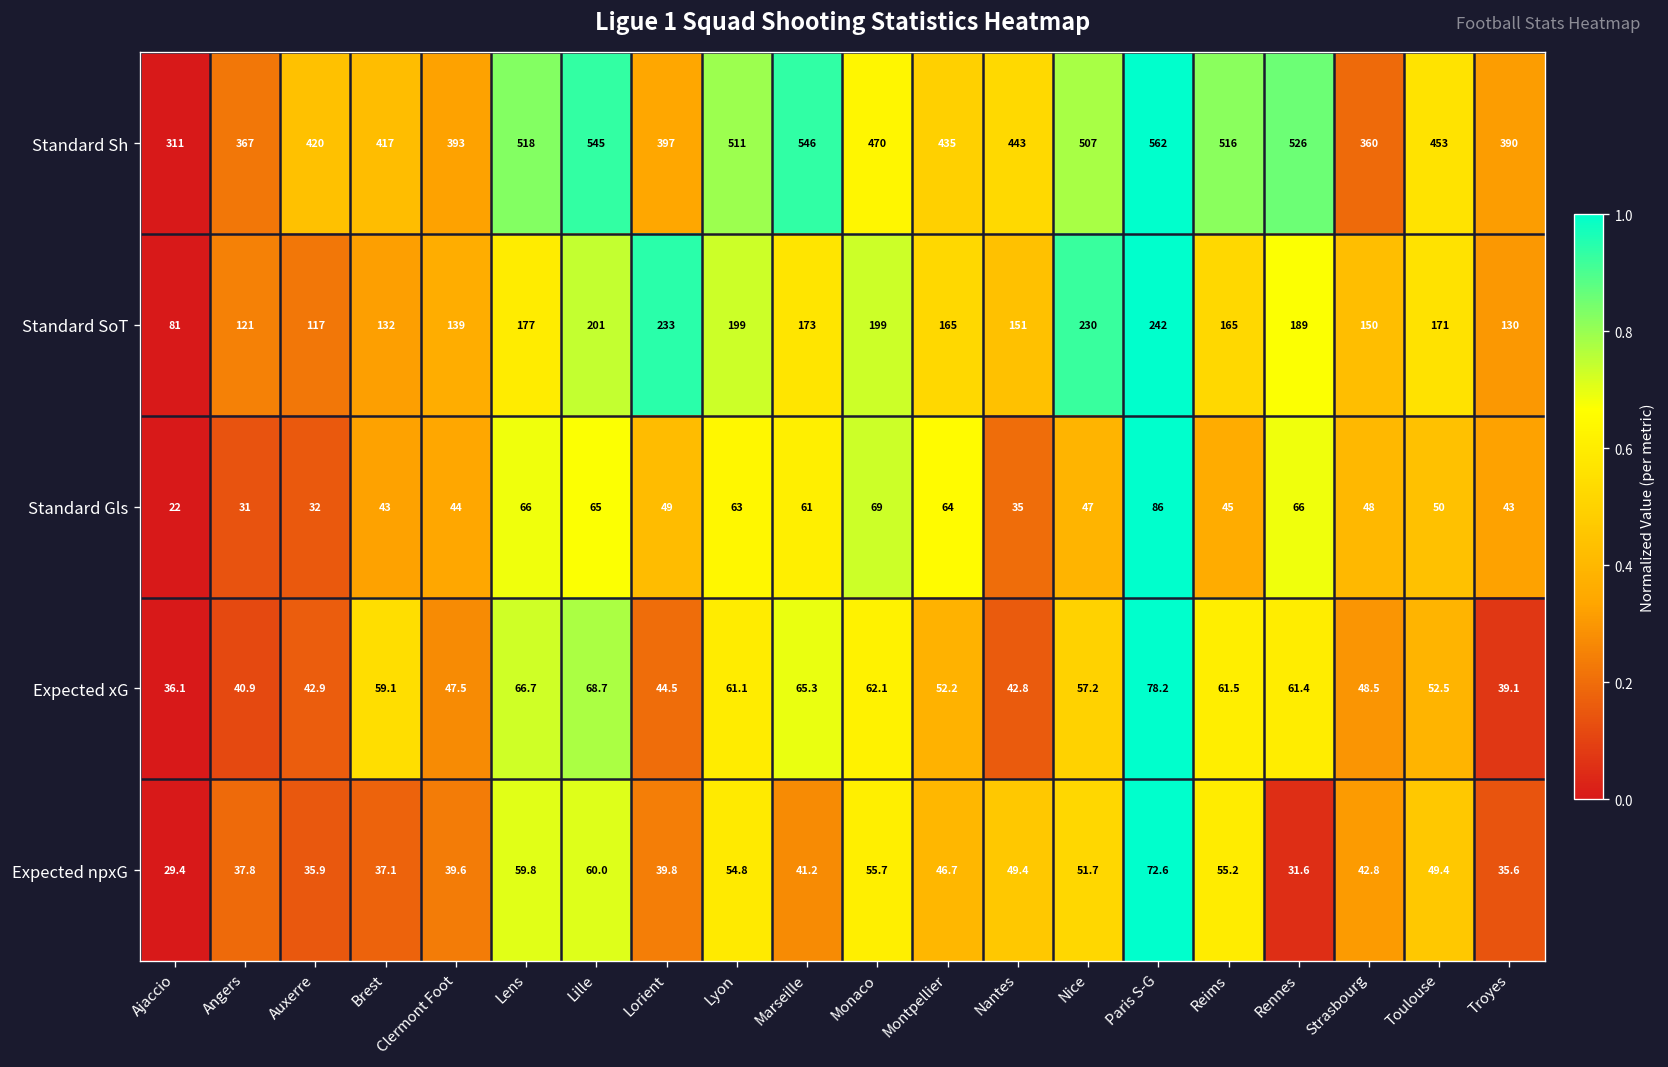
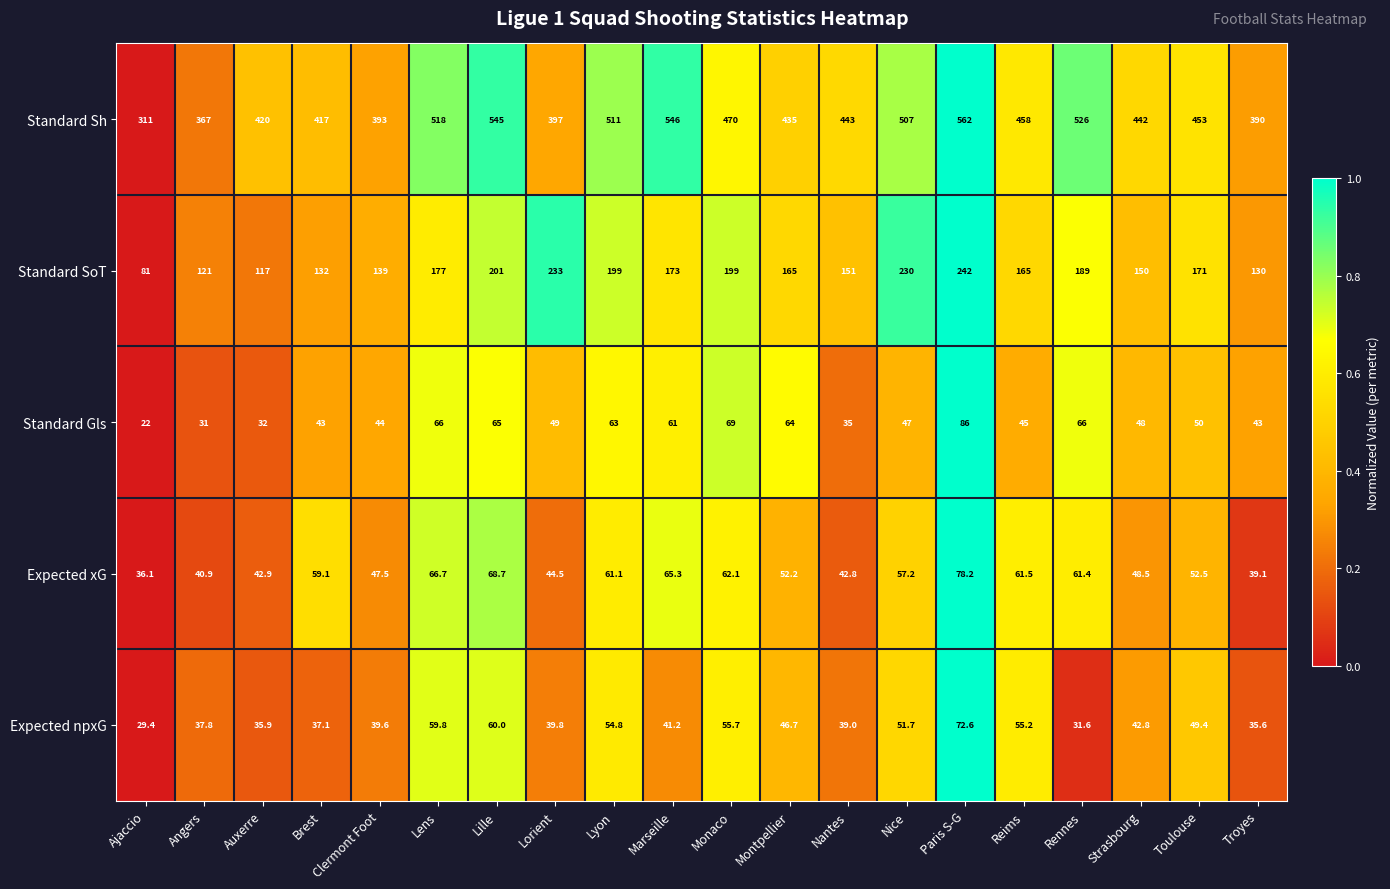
  {
    "Standard Sh": {
      "Ajaccio": 311,
      "Angers": 367,
      "Auxerre": 420,
      "Brest": 417,
      "Clermont Foot": 393,
      "Lens": 518,
      "Lille": 545,
      "Lorient": 397,
      "Lyon": 511,
      "Marseille": 546,
      "Monaco": 470,
      "Montpellier": 435,
      "Nantes": 443,
      "Nice": 507,
      "Paris S-G": 562,
-     "Reims": 516,
+     "Reims": 458,
      "Rennes": 526,
-     "Strasbourg": 360,
+     "Strasbourg": 442,
      "Toulouse": 453,
      "Troyes": 390
    },
    "Standard SoT": {
      "Ajaccio": 81,
      "Angers": 121,
      "Auxerre": 117,
      "Brest": 132,
      "Clermont Foot": 139,
      "Lens": 177,
      "Lille": 201,
      "Lorient": 233,
      "Lyon": 199,
      "Marseille": 173,
      "Monaco": 199,
      "Montpellier": 165,
      "Nantes": 151,
      "Nice": 230,
      "Paris S-G": 242,
      "Reims": 165,
      "Rennes": 189,
      "Strasbourg": 150,
      "Toulouse": 171,
      "Troyes": 130
    },
    "Standard Gls": {
      "Ajaccio": 22,
      "Angers": 31,
      "Auxerre": 32,
      "Brest": 43,
      "Clermont Foot": 44,
      "Lens": 66,
      "Lille": 65,
      "Lorient": 49,
      "Lyon": 63,
      "Marseille": 61,
      "Monaco": 69,
      "Montpellier": 64,
      "Nantes": 35,
      "Nice": 47,
      "Paris S-G": 86,
      "Reims": 45,
      "Rennes": 66,
      "Strasbourg": 48,
      "Toulouse": 50,
      "Troyes": 43
    },
    "Expected xG": {
      "Ajaccio": 36.1,
      "Angers": 40.9,
      "Auxerre": 42.9,
      "Brest": 59.1,
      "Clermont Foot": 47.5,
      "Lens": 66.7,
      "Lille": 68.7,
      "Lorient": 44.5,
      "Lyon": 61.1,
      "Marseille": 65.3,
      "Monaco": 62.1,
      "Montpellier": 52.2,
      "Nantes": 42.8,
      "Nice": 57.2,
      "Paris S-G": 78.2,
      "Reims": 61.5,
      "Rennes": 61.4,
      "Strasbourg": 48.5,
      "Toulouse": 52.5,
      "Troyes": 39.1
    },
    "Expected npxG": {
      "Ajaccio": 29.4,
      "Angers": 37.8,
      "Auxerre": 35.9,
      "Brest": 37.1,
      "Clermont Foot": 39.6,
      "Lens": 59.8,
      "Lille": 60.0,
      "Lorient": 39.8,
      "Lyon": 54.8,
      "Marseille": 41.2,
      "Monaco": 55.7,
      "Montpellier": 46.7,
-     "Nantes": 49.4,
+     "Nantes": 39.0,
      "Nice": 51.7,
      "Paris S-G": 72.6,
      "Reims": 55.2,
      "Rennes": 31.6,
      "Strasbourg": 42.8,
      "Toulouse": 49.4,
      "Troyes": 35.6
    }
  }
